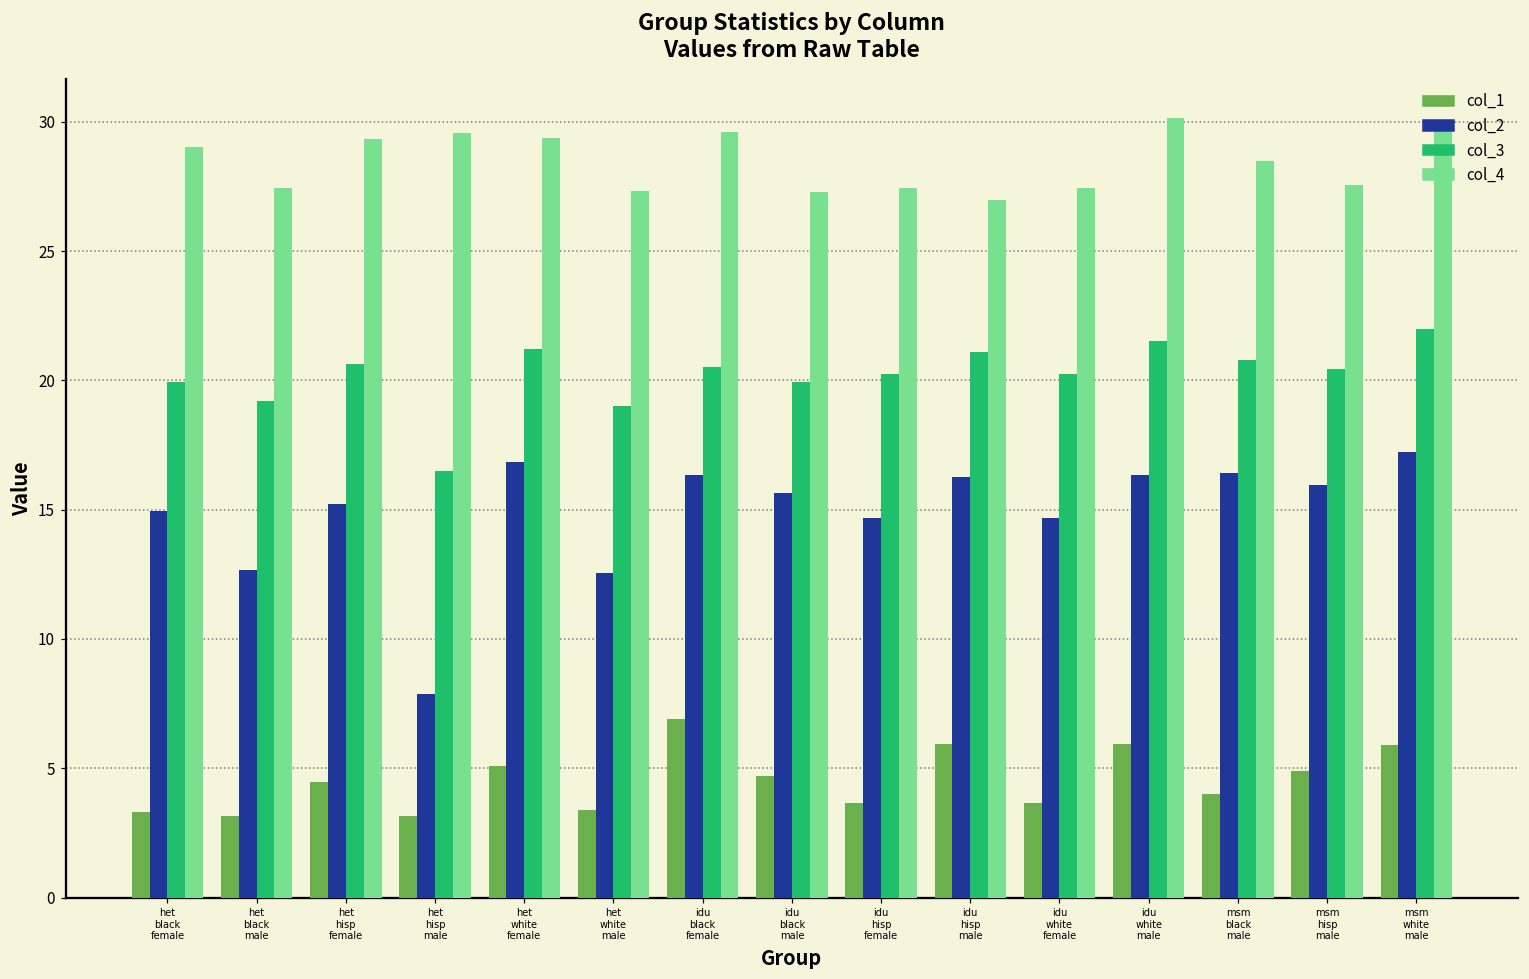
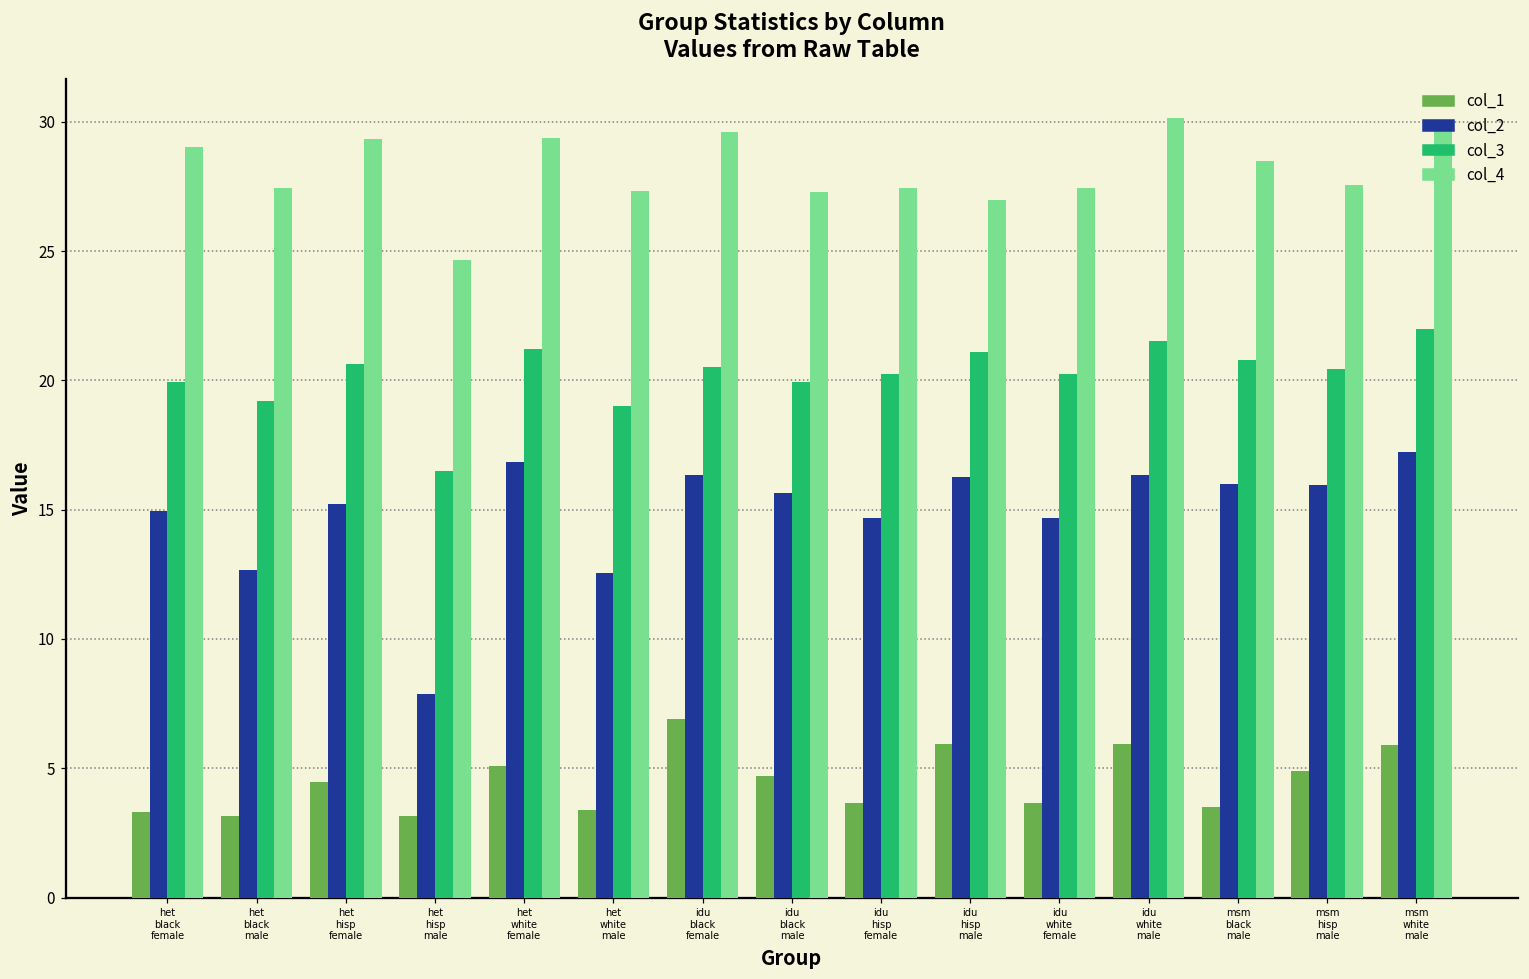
  {
    "col_1": {
      "het black female": 3.3,
      "het black male": 3.2,
      "het hisp female": 4.5,
      "het hisp male": 3.2,
      "het white female": 5.1,
      "het white male": 3.4,
      "idu black female": 6.9,
      "idu black male": 4.7,
      "idu hisp female": 3.7,
      "idu hisp male": 5.9,
      "idu white female": 3.7,
      "idu white male": 5.9,
-     "msm black male": 4.0,
+     "msm black male": 3.5,
      "msm hisp male": 4.9,
      "msm white male": 5.9
    },
    "col_2": {
      "het black female": 15.0,
      "het black male": 12.6,
      "het hisp female": 15.2,
      "het hisp male": 7.9,
      "het white female": 16.8,
      "het white male": 12.6,
      "idu black female": 16.3,
      "idu black male": 15.7,
      "idu hisp female": 14.7,
      "idu hisp male": 16.2,
      "idu white female": 14.7,
      "idu white male": 16.4,
-     "msm black male": 16.4,
+     "msm black male": 16.0,
      "msm hisp male": 16.0,
      "msm white male": 17.2
    },
    "col_3": {
      "het black female": 19.9,
      "het black male": 19.2,
      "het hisp female": 20.6,
      "het hisp male": 16.5,
      "het white female": 21.2,
      "het white male": 19.0,
      "idu black female": 20.5,
      "idu black male": 19.9,
      "idu hisp female": 20.2,
      "idu hisp male": 21.1,
      "idu white female": 20.2,
      "idu white male": 21.5,
      "msm black male": 20.8,
      "msm hisp male": 20.4,
      "msm white male": 22.0
    },
    "col_4": {
      "het black female": 29.0,
      "het black male": 27.4,
      "het hisp female": 29.3,
-     "het hisp male": 29.6,
+     "het hisp male": 24.6,
      "het white female": 29.4,
      "het white male": 27.3,
      "idu black female": 29.6,
      "idu black male": 27.3,
      "idu hisp female": 27.4,
      "idu hisp male": 27.0,
      "idu white female": 27.4,
      "idu white male": 30.1,
      "msm black male": 28.5,
      "msm hisp male": 27.6,
      "msm white male": 29.8
    }
  }
